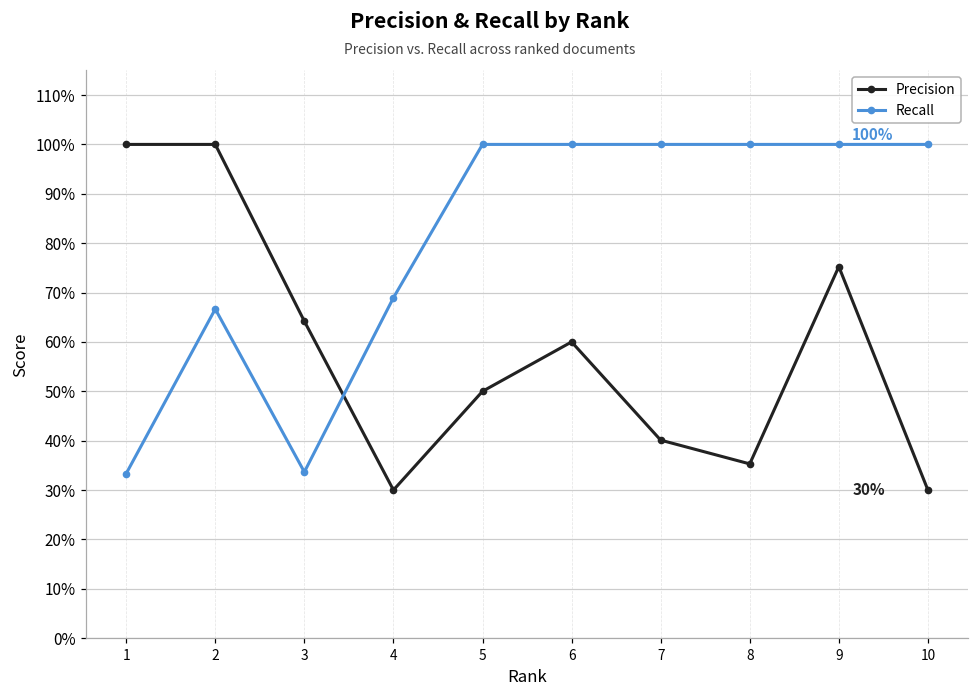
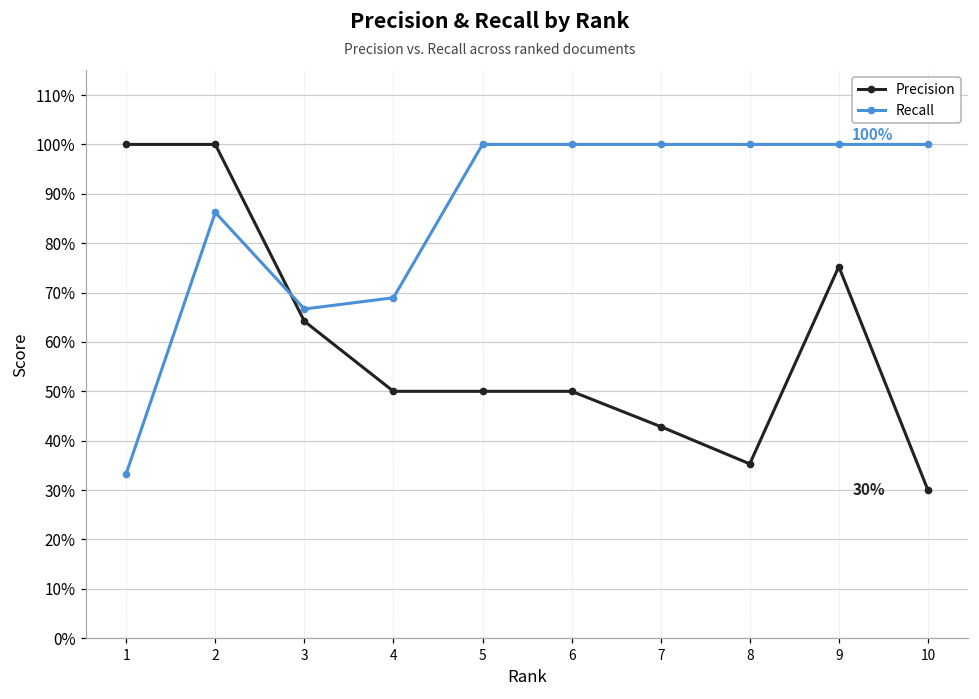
  {
    "Precision": {
      "1": "100%",
      "2": "100%",
      "3": "64%",
-     "4": "30%",
+     "4": "50%",
      "5": "50%",
-     "6": "60%",
-     "7": "40%",
+     "6": "50%",
+     "7": "43%",
      "8": "35%",
      "9": "75%",
      "10": "30%"
    },
    "Recall": {
      "1": "33%",
-     "2": "67%",
-     "3": "34%",
+     "2": "86%",
+     "3": "67%",
      "4": "69%",
      "5": "100%",
      "6": "100%",
      "7": "100%",
      "8": "100%",
      "10": "100%"
    }
  }
